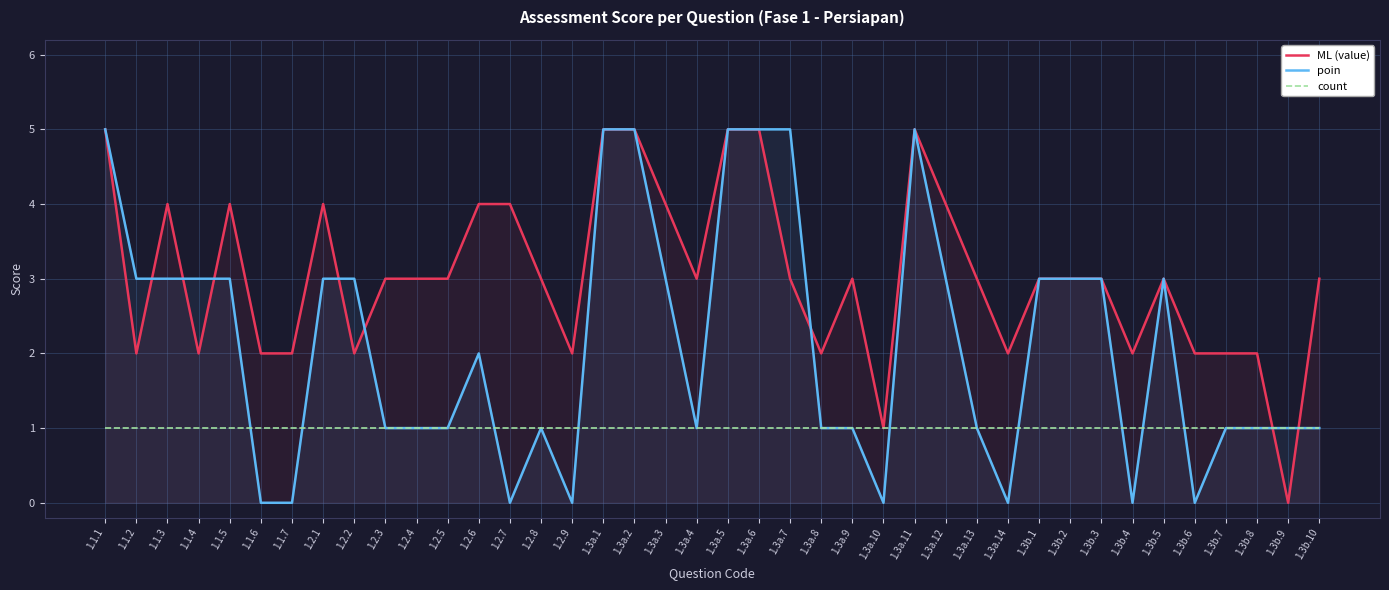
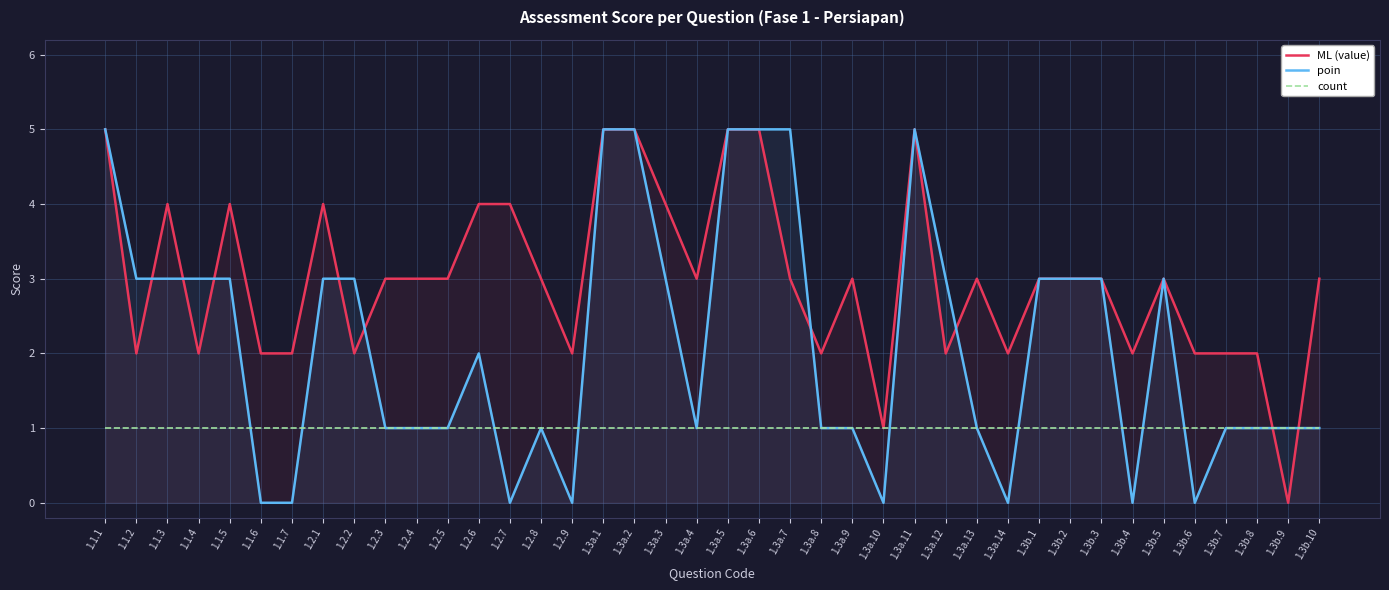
  {
    "ML (value)": {
      "1.1.2": 2,
      "1.1.3": 4,
      "1.1.4": 2,
      "1.1.5": 4,
      "1.1.6": 2,
      "1.1.7": 2,
      "1.2.1": 4,
      "1.2.2": 2,
      "1.2.3": 3,
      "1.2.4": 3,
      "1.2.5": 3,
      "1.2.6": 4,
      "1.2.7": 4,
      "1.2.8": 3,
      "1.2.9": 2,
      "1.3a.3": 4,
      "1.3a.4": 3,
      "1.3a.7": 3,
      "1.3a.8": 2,
      "1.3a.9": 3,
-     "1.3a.12": 4,
+     "1.3a.12": 2,
      "1.3a.13": 3,
      "1.3a.14": 2,
      "1.3b.4": 2,
      "1.3b.6": 2,
      "1.3b.7": 2,
      "1.3b.8": 2,
      "1.3b.9": 0,
      "1.3b.10": 3
    },
    "poin": {
      "1.1.2": 3,
      "1.1.3": 3,
      "1.1.4": 3,
      "1.1.5": 3,
      "1.1.6": 0,
      "1.1.7": 0,
      "1.2.1": 3,
      "1.2.2": 3,
      "1.2.6": 2,
      "1.2.7": 0,
      "1.2.9": 0,
      "1.3a.3": 3,
      "1.3a.7": 5,
      "1.3a.10": 0,
      "1.3a.12": 3,
      "1.3a.14": 0,
      "1.3b.4": 0,
      "1.3b.6": 0
    },
    "count": {
      "1.1.1": 1,
      "1.1.2": 1,
      "1.1.3": 1,
      "1.1.4": 1,
      "1.1.5": 1,
      "1.1.6": 1,
      "1.1.7": 1,
      "1.2.1": 1,
      "1.2.2": 1,
      "1.2.6": 1,
      "1.2.7": 1,
      "1.2.9": 1,
      "1.3a.1": 1,
      "1.3a.2": 1,
      "1.3a.3": 1,
      "1.3a.5": 1,
      "1.3a.6": 1,
      "1.3a.7": 1,
      "1.3a.11": 1,
      "1.3a.12": 1,
      "1.3a.14": 1,
      "1.3b.1": 1,
      "1.3b.2": 1,
      "1.3b.3": 1,
      "1.3b.4": 1,
      "1.3b.5": 1,
      "1.3b.6": 1
    }
  }
